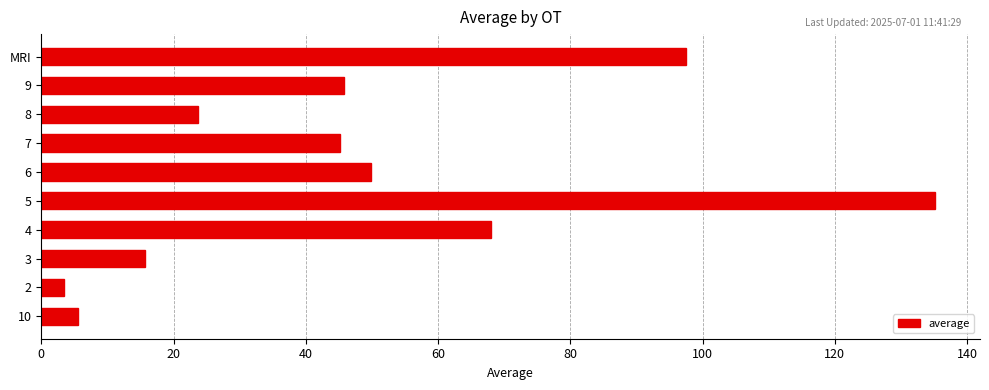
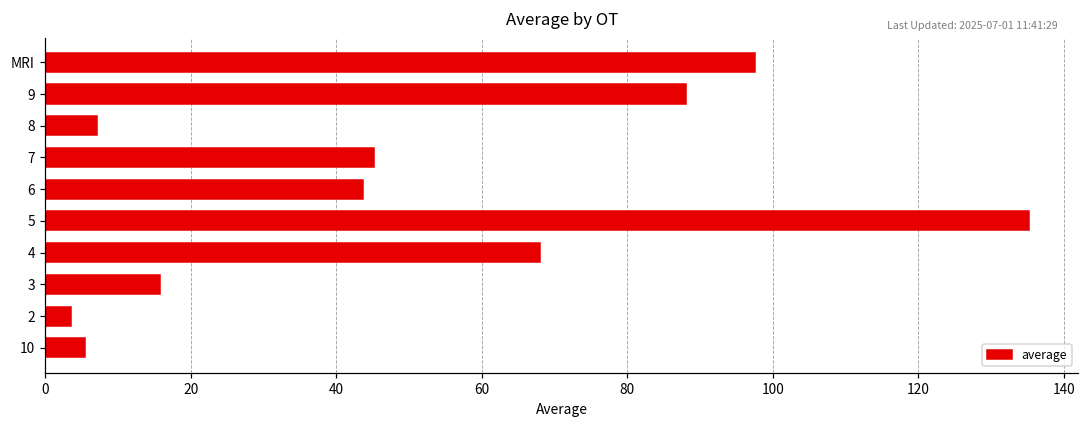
  {
    "MRI": 98,
-   "9": 46,
-   "8": 24,
+   "9": 88,
+   "8": 7,
    "7": 45,
-   "6": 50,
+   "6": 44,
    "5": 135,
    "4": 68,
    "3": 16,
    "2": 4,
    "10": 6
  }
